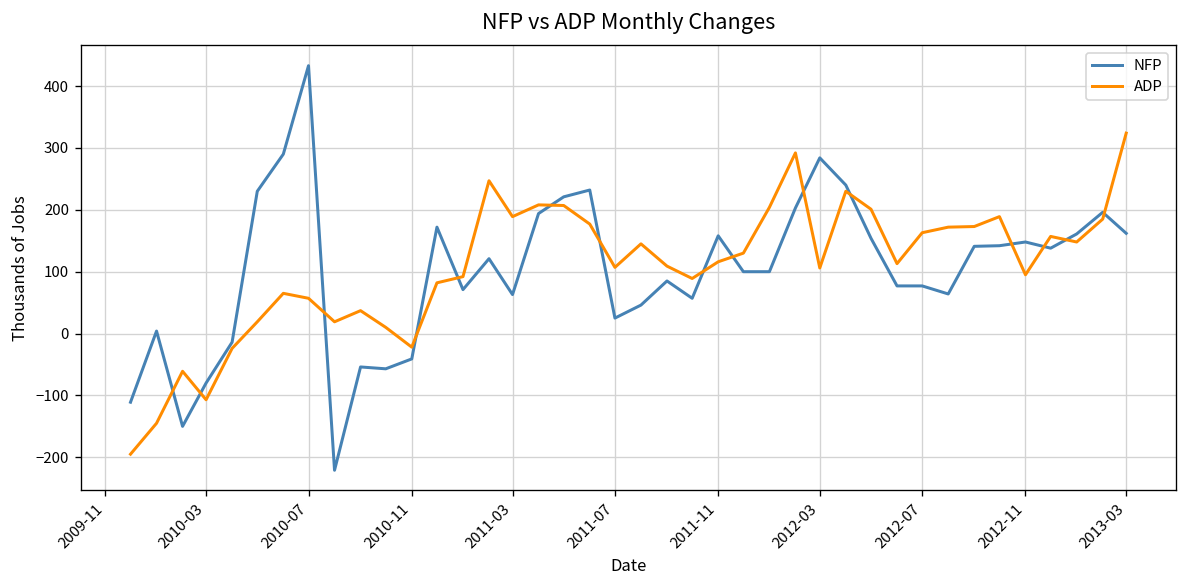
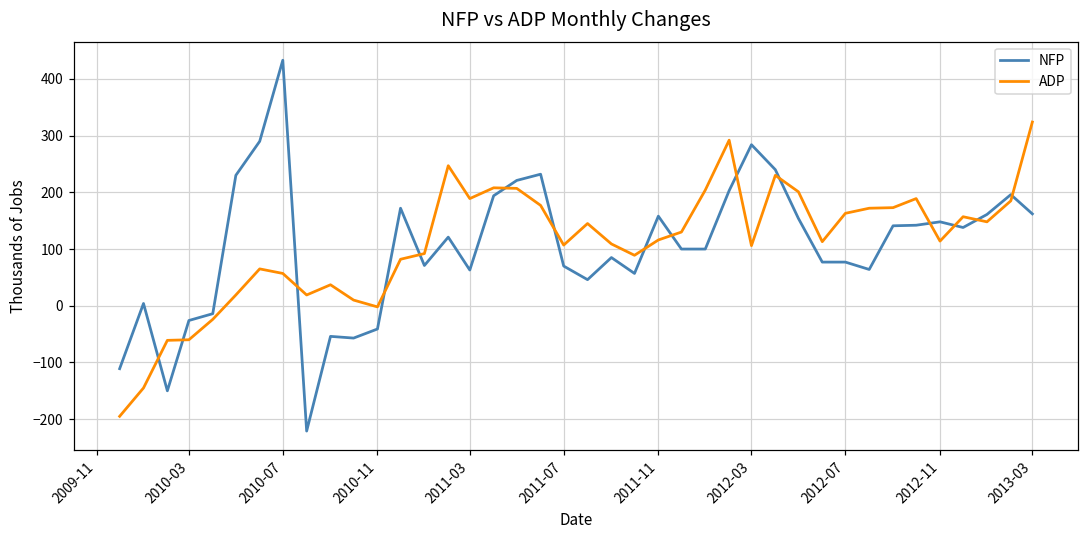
  {
    "NFP": {
-     "2010-03": -80,
+     "2010-03": -30,
      "2010-07": 430,
      "2010-11": -40,
      "2011-03": 60,
-     "2011-07": 30,
+     "2011-07": 70,
      "2011-11": 160,
      "2012-03": 280,
      "2012-07": 80,
      "2012-11": 150,
      "2013-03": 160
    },
    "ADP": {
-     "2010-03": -110,
+     "2010-03": -60,
      "2010-07": 60,
-     "2010-11": -20,
+     "2010-11": 0,
      "2011-03": 190,
      "2011-07": 110,
      "2011-11": 120,
      "2012-03": 110,
      "2012-07": 160,
-     "2012-11": 100,
+     "2012-11": 110,
      "2013-03": 320
    }
  }
